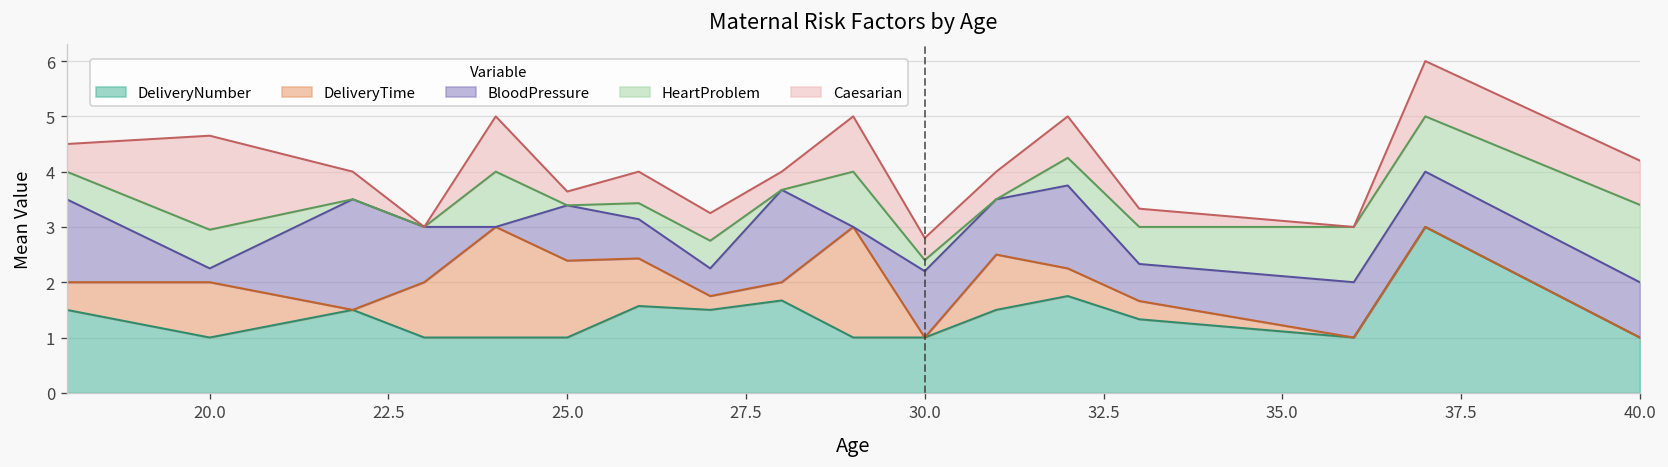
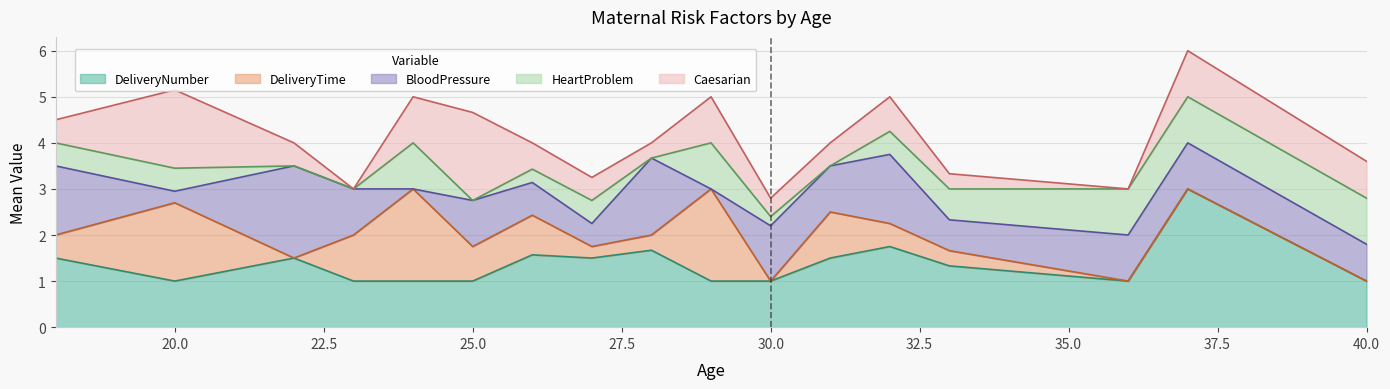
  {
    "DeliveryNumber": {
      "20.0": 1.0,
      "25.0": 1.0
    },
    "DeliveryTime": {
-     "20.0": 1.0,
-     "25.0": 1.4
+     "20.0": 1.7,
+     "25.0": 0.8
    },
    "BloodPressure": {
      "20.0": 0.3,
      "30.0": 1.2,
-     "40.0": 1.0
+     "40.0": 0.8
    },
    "HeartProblem": {
-     "20.0": 0.7,
+     "20.0": 0.5,
      "30.0": 0.2,
-     "40.0": 1.4
+     "40.0": 1.0
    },
    "Caesarian": {
-     "25.0": 0.3,
+     "25.0": 1.9,
      "30.0": 0.4,
      "40.0": 0.8
    }
  }
